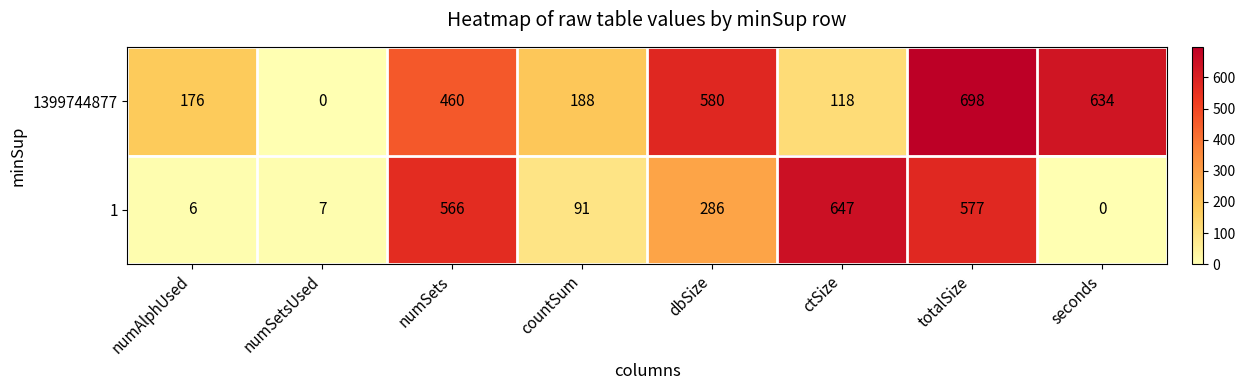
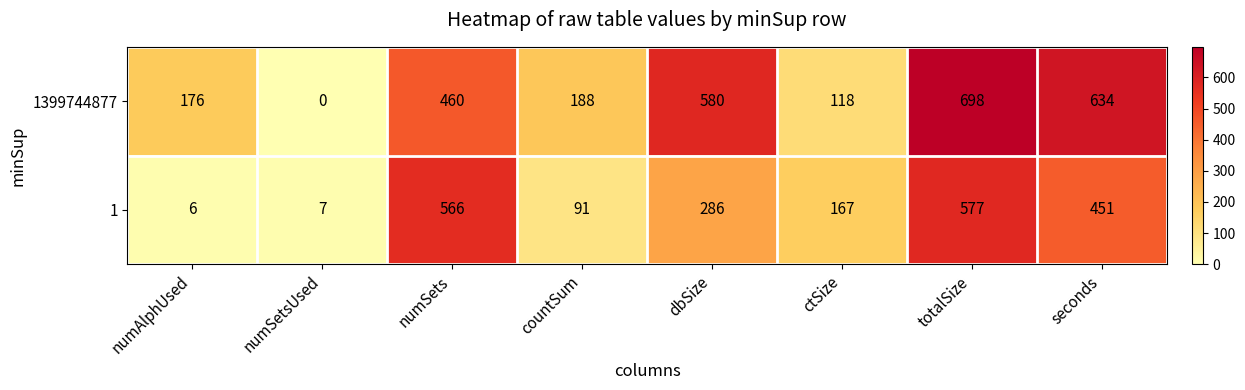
  {
    "1399744877": {
      "numAlphUsed": 176,
      "numSetsUsed": 0,
      "numSets": 460,
      "countSum": 188,
      "dbSize": 580,
      "ctSize": 118,
      "totalSize": 698,
      "seconds": 634
    },
    "1": {
      "numAlphUsed": 6,
      "numSetsUsed": 7,
      "numSets": 566,
      "countSum": 91,
      "dbSize": 286,
-     "ctSize": 647,
+     "ctSize": 167,
      "totalSize": 577,
-     "seconds": 0
+     "seconds": 451
    }
  }
